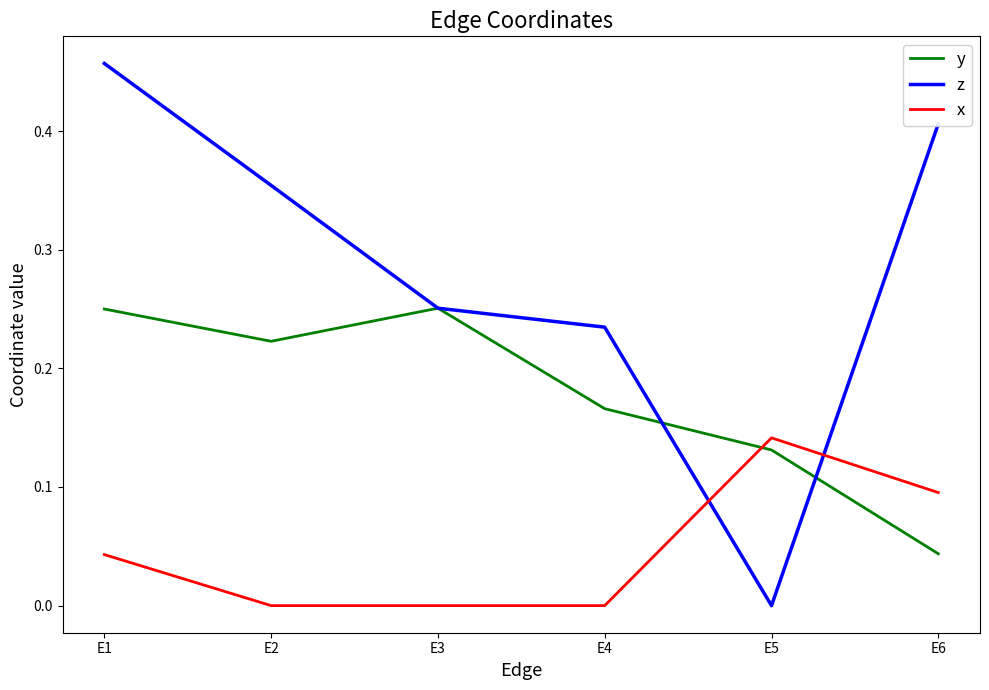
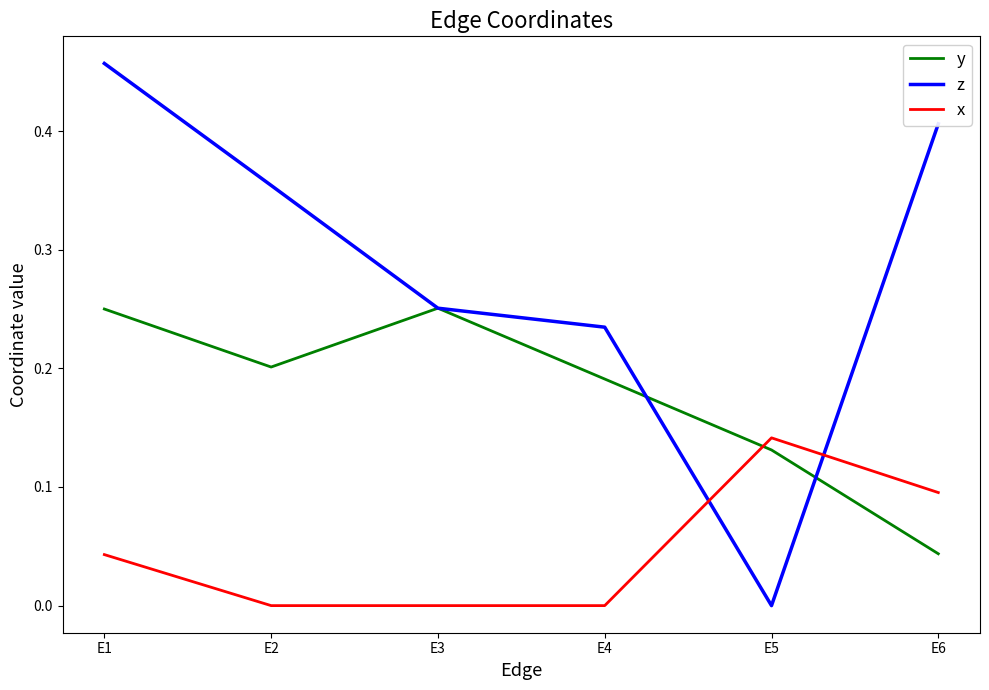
  {
    "y": {
      "E1": 0.250,
-     "E2": 0.223,
-     "E4": 0.166,
+     "E2": 0.201,
+     "E4": 0.191,
      "E5": 0.131,
      "E6": 0.044
    },
    "z": {
      "E1": 0.457,
      "E2": 0.354,
      "E4": 0.235,
      "E5": 0.000
    },
    "x": {
      "E1": 0.043,
      "E2": 0.000,
      "E3": 0.000,
      "E4": 0.000,
      "E5": 0.141,
      "E6": 0.095
    }
  }
